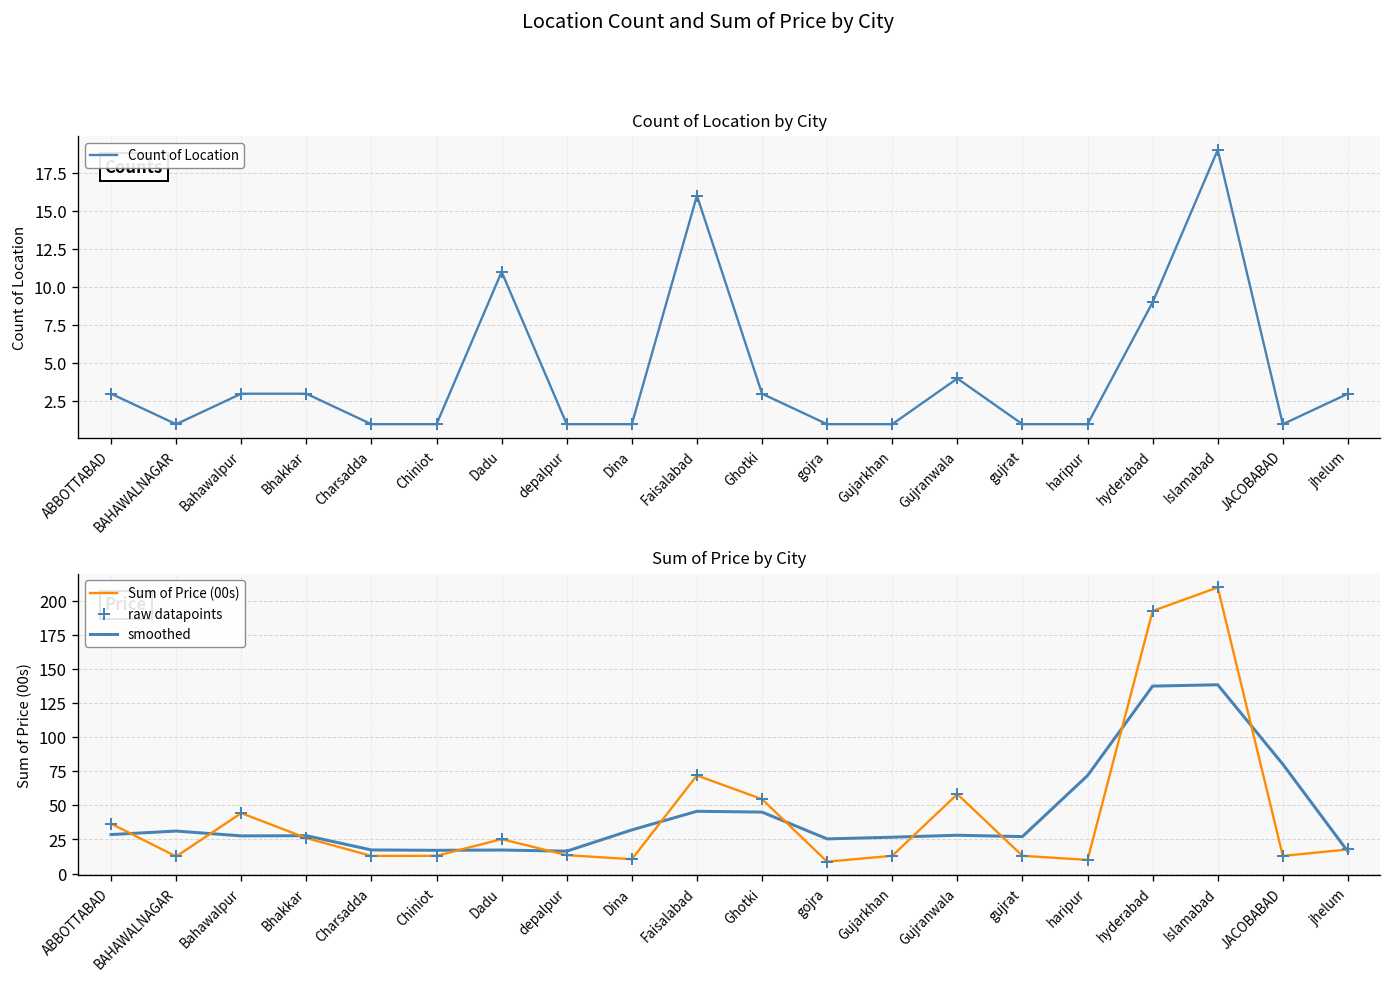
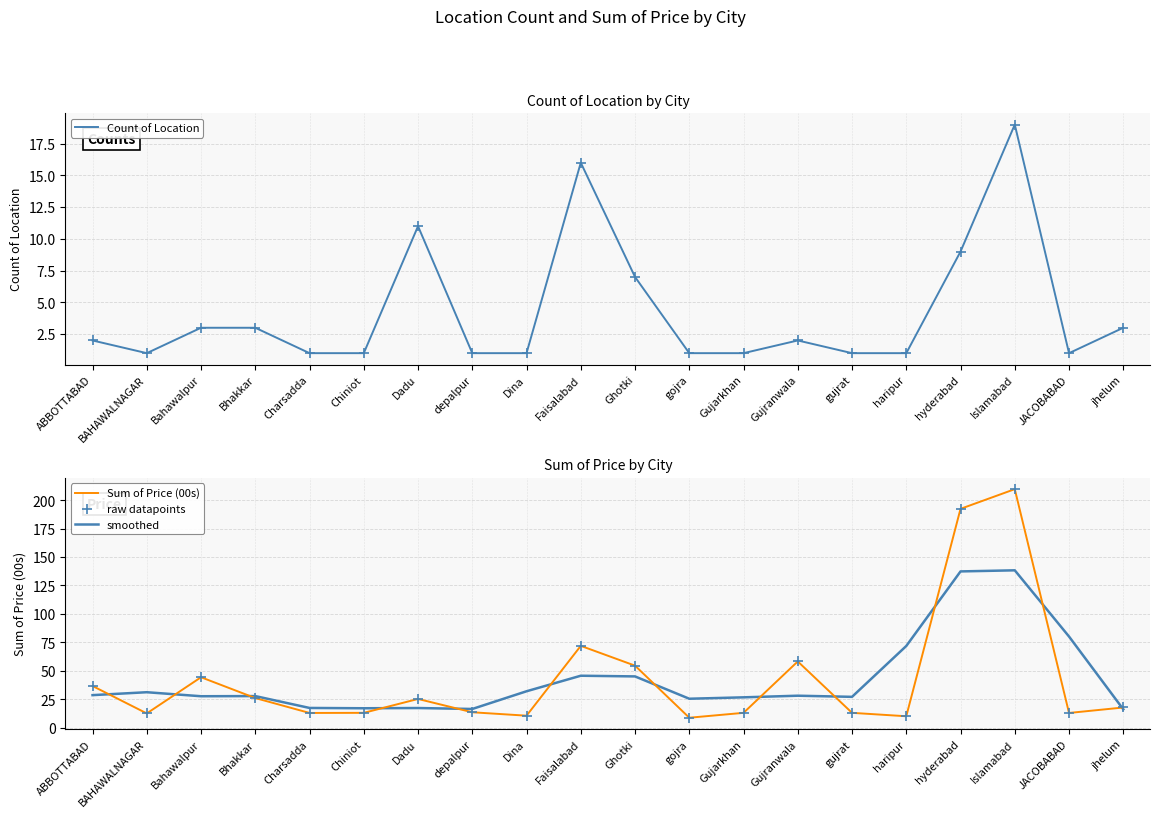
  {
    "Count of Location by City": {
-     "ABBOTTABAD": 3,
+     "ABBOTTABAD": 2,
      "BAHAWALNAGAR": 1,
      "Bahawalpur": 3,
      "Bhakkar": 3,
      "Charsadda": 1,
      "Chiniot": 1,
      "Dadu": 11,
      "depalpur": 1,
      "Dina": 1,
      "Faisalabad": 16,
-     "Ghotki": 3,
+     "Ghotki": 7,
      "gojra": 1,
      "Gujarkhan": 1,
-     "Gujranwala": 4,
+     "Gujranwala": 2,
      "gujrat": 1,
      "haripur": 1,
      "hyderabad": 9,
      "Islamabad": 19,
      "JACOBABAD": 1,
      "jhelum": 3
    }
  }
